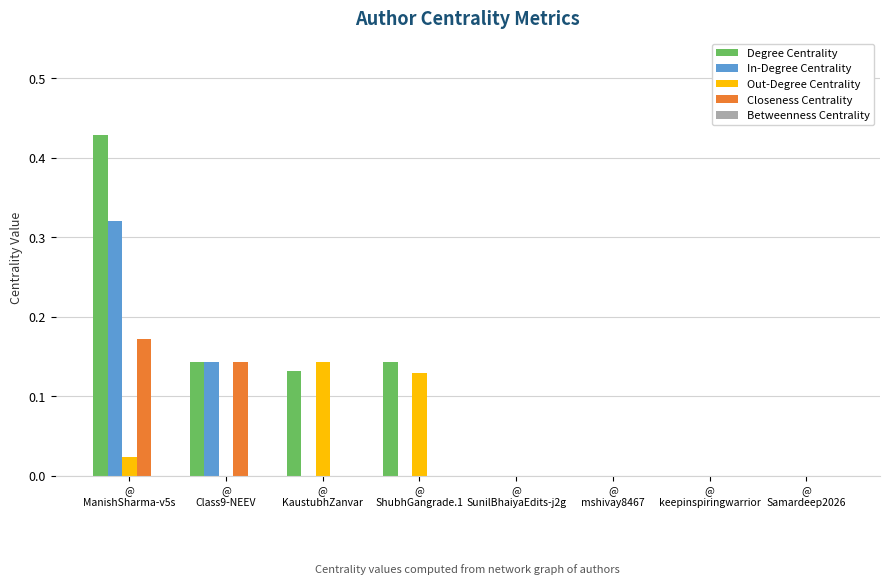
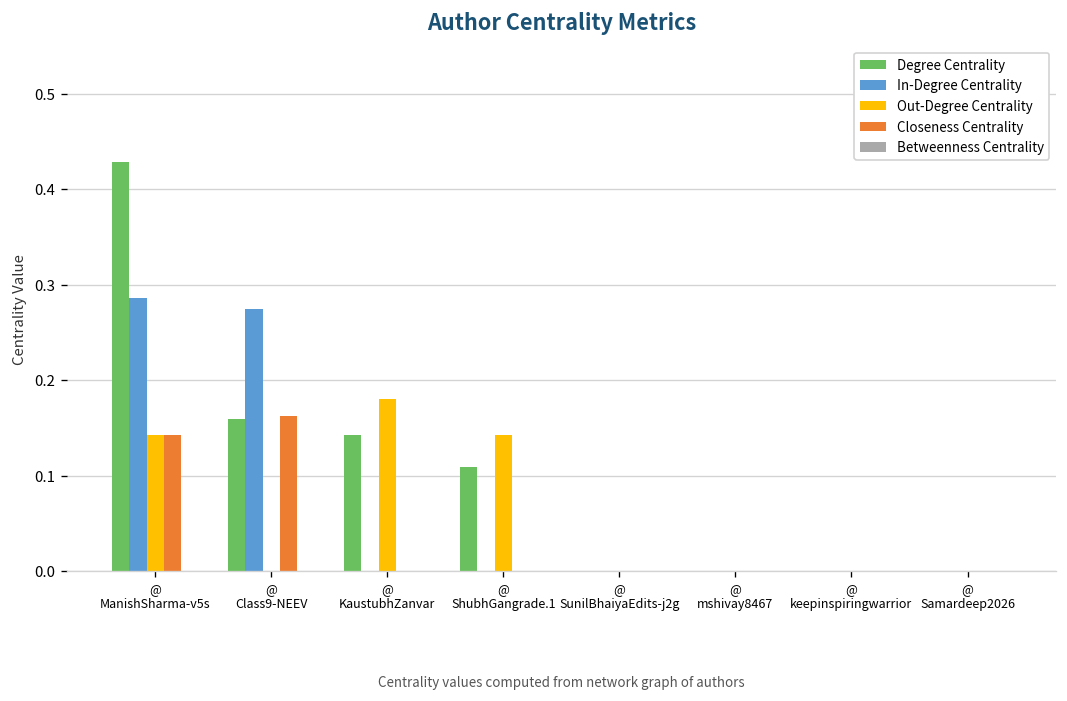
  {
    "Degree Centrality": {
      "@ ManishSharma-v5s": 0.43,
-     "@ Class9-NEEV": 0.14,
-     "@ KaustubhZanvar": 0.13,
-     "@ ShubhGangrade.1": 0.14,
+     "@ Class9-NEEV": 0.16,
+     "@ KaustubhZanvar": 0.14,
+     "@ ShubhGangrade.1": 0.11,
      "@ SunilBhaiyaEdits-j2g": 0.00,
      "@ mshivay8467": 0.00,
      "@ keepinspiringwarrior": 0.00,
      "@ Samardeep2026": 0.00
    },
    "In-Degree Centrality": {
-     "@ ManishSharma-v5s": 0.32,
-     "@ Class9-NEEV": 0.14,
+     "@ ManishSharma-v5s": 0.29,
+     "@ Class9-NEEV": 0.27,
      "@ KaustubhZanvar": 0.00,
      "@ ShubhGangrade.1": 0.00,
      "@ SunilBhaiyaEdits-j2g": 0.00,
      "@ mshivay8467": 0.00,
      "@ keepinspiringwarrior": 0.00,
      "@ Samardeep2026": 0.00
    },
    "Out-Degree Centrality": {
-     "@ ManishSharma-v5s": 0.02,
+     "@ ManishSharma-v5s": 0.14,
      "@ Class9-NEEV": 0.00,
-     "@ KaustubhZanvar": 0.14,
-     "@ ShubhGangrade.1": 0.13,
+     "@ KaustubhZanvar": 0.18,
+     "@ ShubhGangrade.1": 0.14,
      "@ SunilBhaiyaEdits-j2g": 0.00,
      "@ mshivay8467": 0.00,
      "@ keepinspiringwarrior": 0.00,
      "@ Samardeep2026": 0.00
    },
    "Closeness Centrality": {
-     "@ ManishSharma-v5s": 0.17,
-     "@ Class9-NEEV": 0.14,
+     "@ ManishSharma-v5s": 0.14,
+     "@ Class9-NEEV": 0.16,
      "@ KaustubhZanvar": 0.00,
      "@ ShubhGangrade.1": 0.00,
      "@ SunilBhaiyaEdits-j2g": 0.00,
      "@ mshivay8467": 0.00,
      "@ keepinspiringwarrior": 0.00,
      "@ Samardeep2026": 0.00
    },
    "Betweenness Centrality": {
      "@ ManishSharma-v5s": 0.00,
      "@ Class9-NEEV": 0.00,
      "@ KaustubhZanvar": 0.00,
      "@ ShubhGangrade.1": 0.00,
      "@ SunilBhaiyaEdits-j2g": 0.00,
      "@ mshivay8467": 0.00,
      "@ keepinspiringwarrior": 0.00,
      "@ Samardeep2026": 0.00
    }
  }
